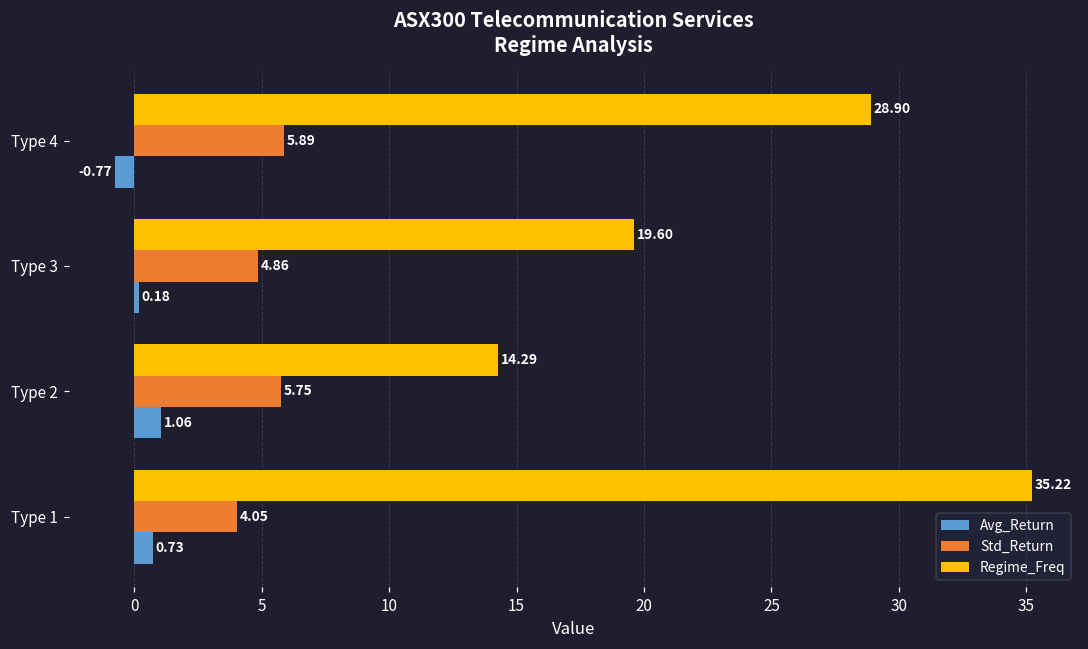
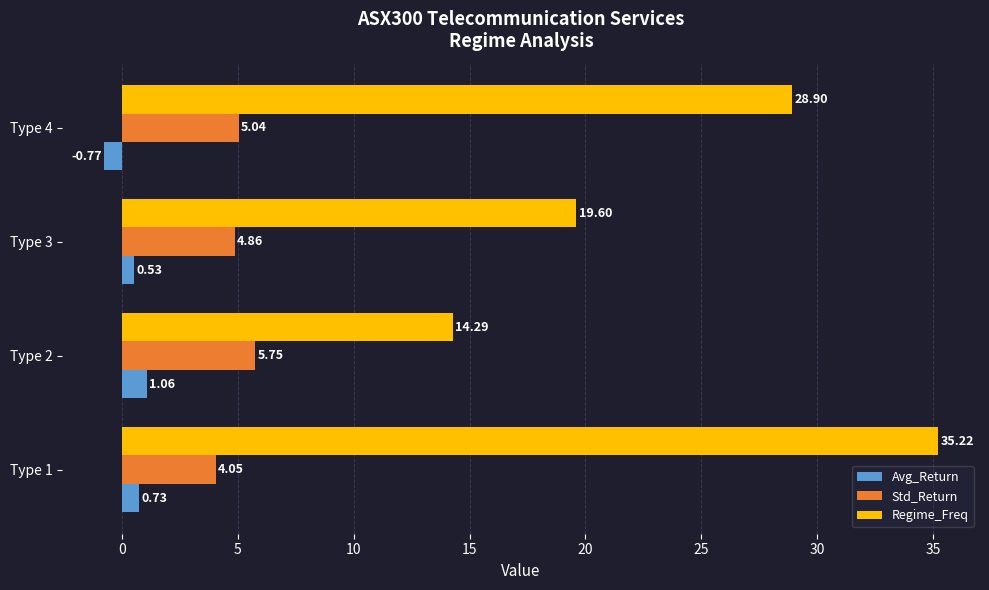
  {
    "Avg_Return": {
      "Type 4": -0.77,
-     "Type 3": 0.18,
+     "Type 3": 0.53,
      "Type 2": 1.06,
      "Type 1": 0.73
    },
    "Std_Return": {
-     "Type 4": 5.89,
+     "Type 4": 5.04,
      "Type 3": 4.86,
      "Type 2": 5.75,
      "Type 1": 4.05
    },
    "Regime_Freq": {
      "Type 4": 28.90,
      "Type 3": 19.60,
      "Type 2": 14.29,
      "Type 1": 35.22
    }
  }
